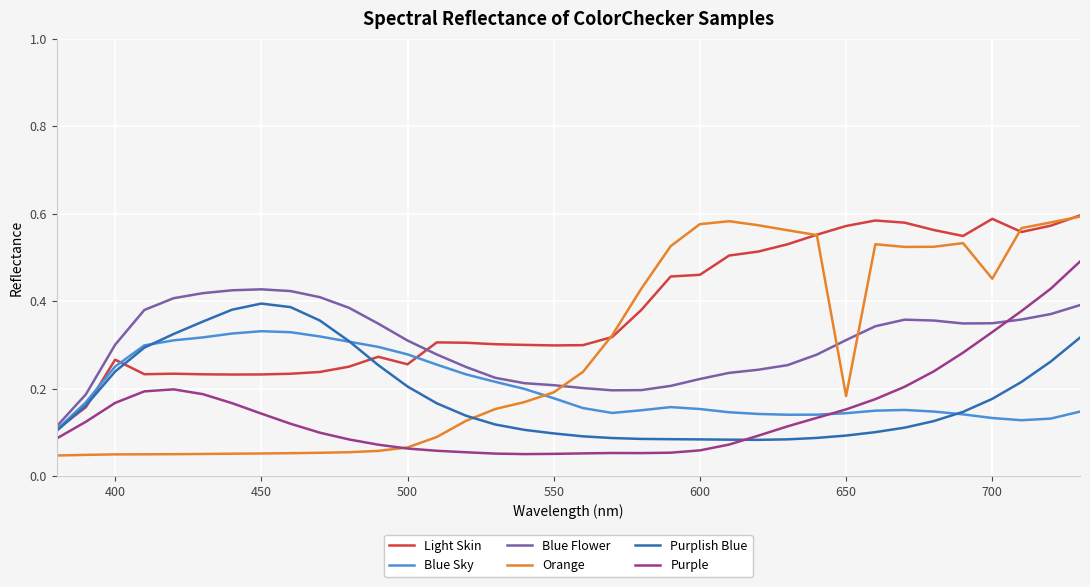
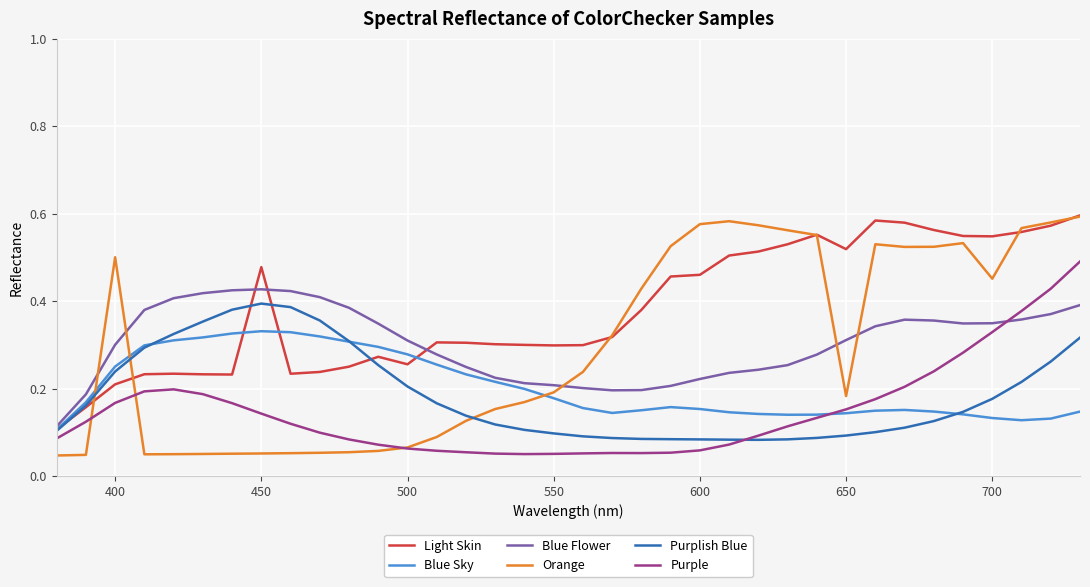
  {
    "Light Skin": {
-     "400": 0.27,
-     "450": 0.23,
+     "400": 0.21,
+     "450": 0.48,
      "500": 0.26,
      "550": 0.30,
      "600": 0.46,
-     "650": 0.57,
-     "700": 0.59
+     "650": 0.52,
+     "700": 0.55
    },
    "Orange": {
-     "400": 0.05,
+     "400": 0.50,
      "450": 0.05,
      "550": 0.19,
      "600": 0.58,
      "650": 0.18,
      "700": 0.45
    }
  }
